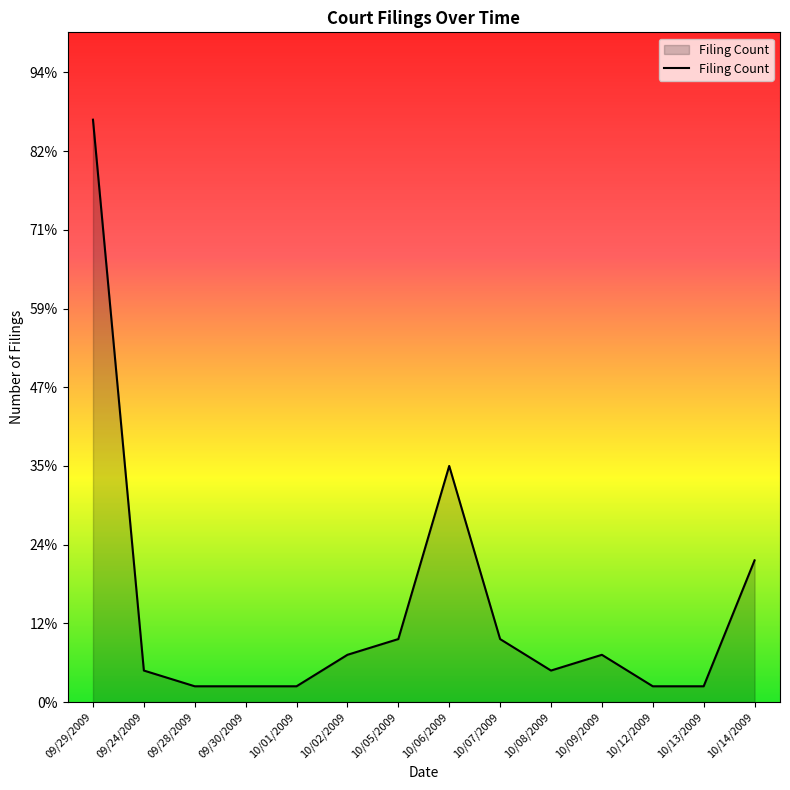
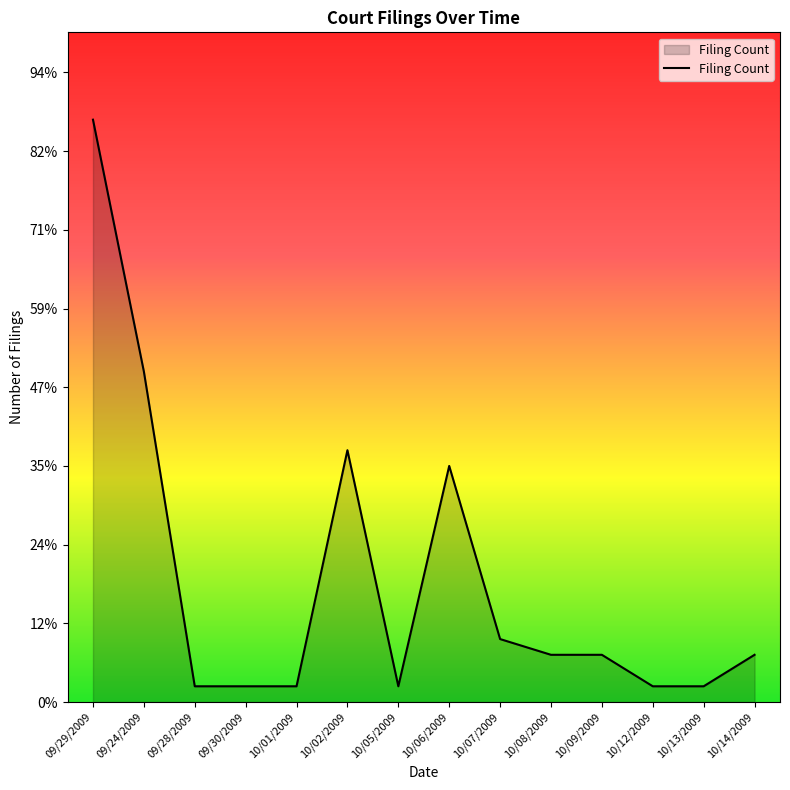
  {
    "09/29/2009": "87%",
-   "09/24/2009": "5%",
+   "09/24/2009": "49%",
    "09/28/2009": "2%",
    "09/30/2009": "2%",
    "10/01/2009": "2%",
-   "10/02/2009": "7%",
-   "10/05/2009": "9%",
+   "10/02/2009": "38%",
+   "10/05/2009": "2%",
    "10/06/2009": "35%",
    "10/07/2009": "9%",
-   "10/08/2009": "5%",
+   "10/08/2009": "7%",
    "10/09/2009": "7%",
    "10/12/2009": "2%",
    "10/13/2009": "2%",
-   "10/14/2009": "21%"
+   "10/14/2009": "7%"
  }
